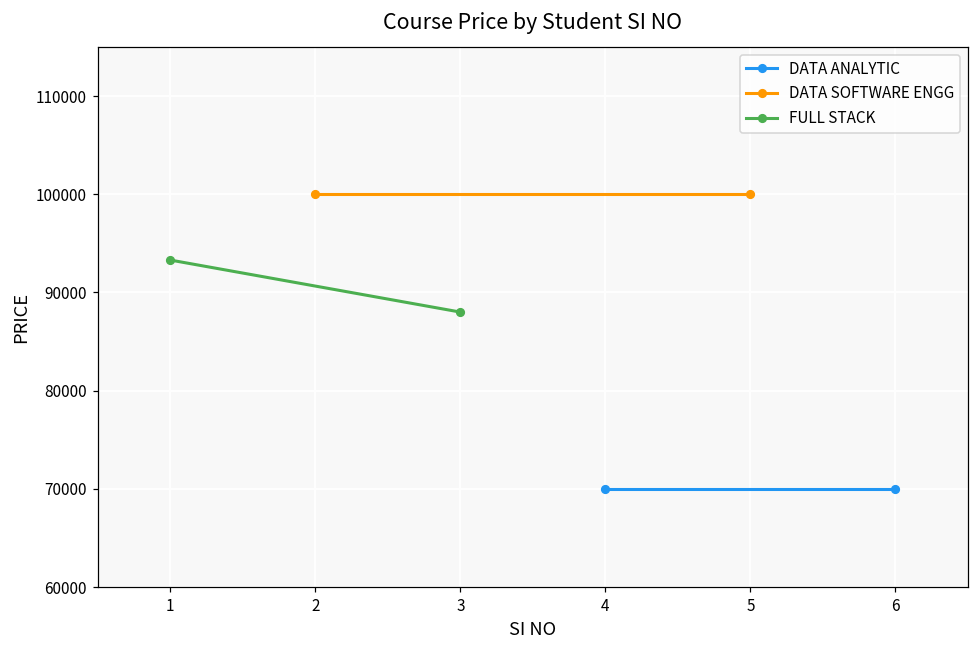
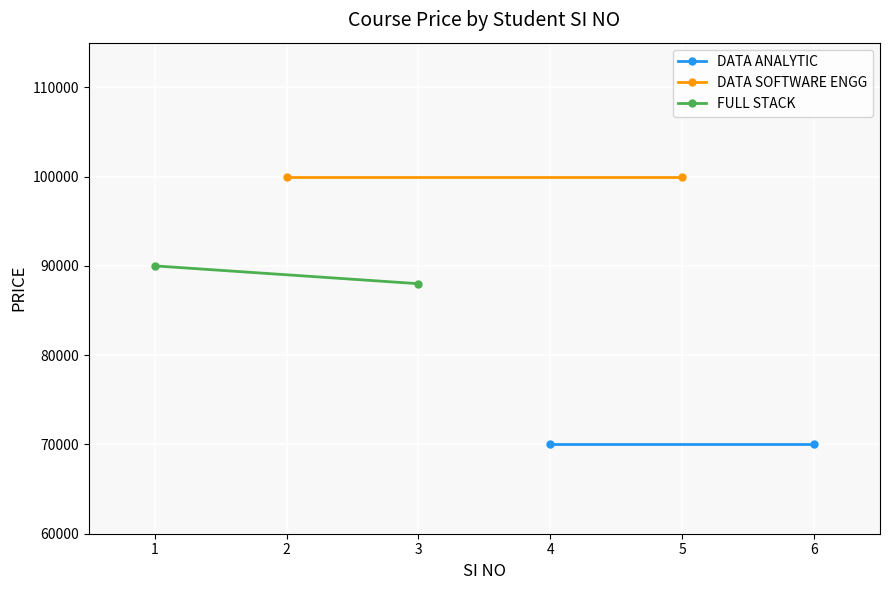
  {
    "DATA ANALYTIC": {
      "4": 70000,
      "6": 70000
    },
    "DATA SOFTWARE ENGG": {
      "2": 100000,
      "5": 100000
    },
    "FULL STACK": {
-     "1": 93000,
+     "1": 90000,
      "3": 88000
    }
  }
